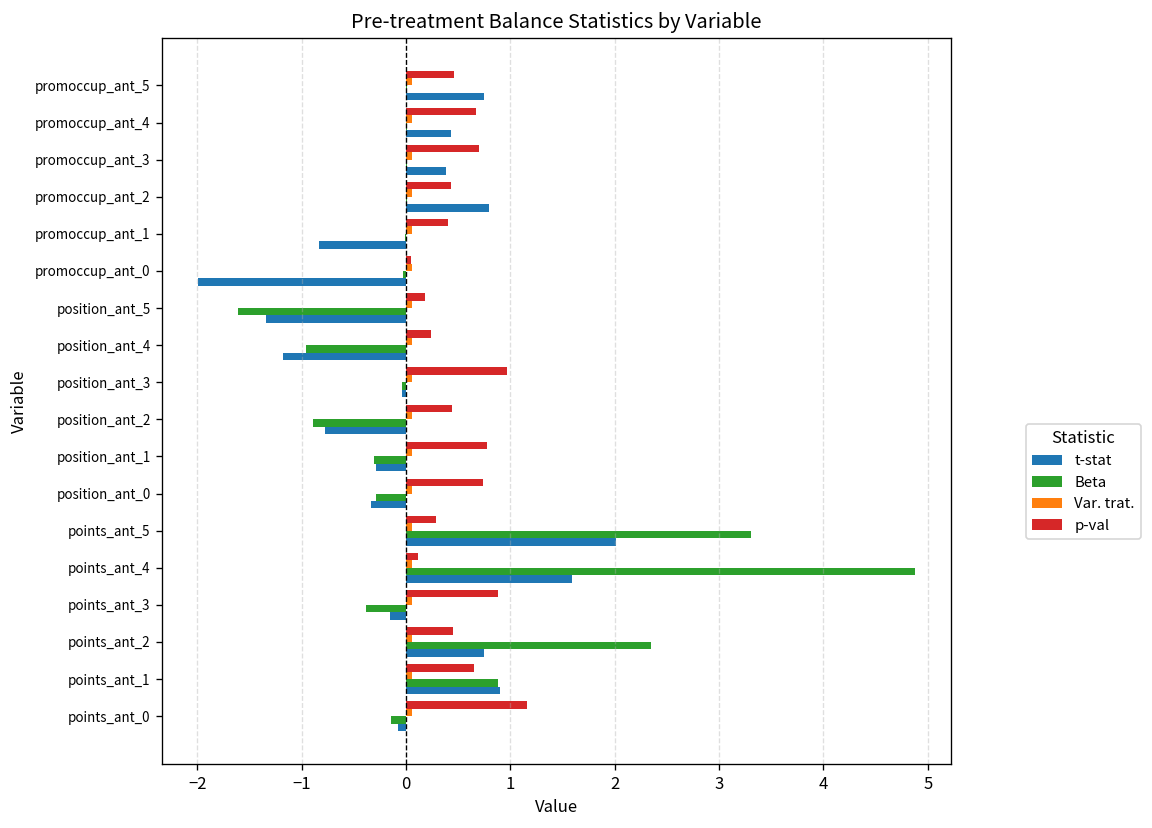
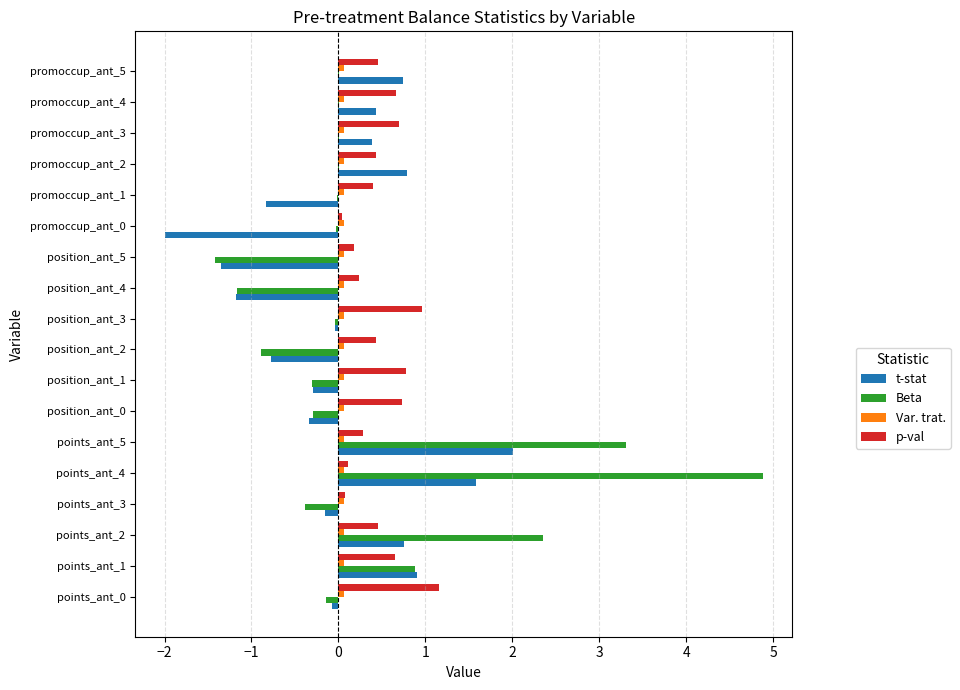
  {
    "t-stat": {
      "promoccup_ant_5": 0.7,
      "promoccup_ant_4": 0.4,
      "promoccup_ant_3": 0.4,
      "promoccup_ant_2": 0.8,
      "promoccup_ant_1": -0.8,
      "promoccup_ant_0": -2.0,
      "position_ant_5": -1.3,
      "position_ant_4": -1.2,
      "position_ant_3": 0.0,
      "position_ant_2": -0.8,
      "position_ant_1": -0.3,
      "position_ant_0": -0.3,
      "points_ant_5": 2.0,
      "points_ant_4": 1.6,
      "points_ant_3": -0.2,
      "points_ant_2": 0.8,
      "points_ant_1": 0.9,
      "points_ant_0": -0.1
    },
    "Beta": {
      "promoccup_ant_0": 0.0,
-     "position_ant_5": -1.6,
-     "position_ant_4": -1.0,
+     "position_ant_5": -1.4,
+     "position_ant_4": -1.2,
      "position_ant_3": 0.0,
      "position_ant_2": -0.9,
      "position_ant_1": -0.3,
      "position_ant_0": -0.3,
      "points_ant_5": 3.3,
      "points_ant_4": 4.9,
      "points_ant_3": -0.4,
      "points_ant_2": 2.3,
      "points_ant_1": 0.9,
      "points_ant_0": -0.1
    },
    "Var. trat.": {
      "promoccup_ant_5": 0.1,
      "promoccup_ant_4": 0.1,
      "promoccup_ant_3": 0.1,
      "promoccup_ant_2": 0.1,
      "promoccup_ant_1": 0.1,
      "promoccup_ant_0": 0.1,
      "position_ant_5": 0.1,
      "position_ant_4": 0.1,
      "position_ant_3": 0.1,
      "position_ant_2": 0.1,
      "position_ant_1": 0.1,
      "position_ant_0": 0.1,
      "points_ant_5": 0.1,
      "points_ant_4": 0.1,
      "points_ant_3": 0.1,
      "points_ant_2": 0.1,
      "points_ant_1": 0.1,
      "points_ant_0": 0.1
    },
    "p-val": {
      "promoccup_ant_5": 0.5,
      "promoccup_ant_4": 0.7,
      "promoccup_ant_3": 0.7,
      "promoccup_ant_2": 0.4,
      "promoccup_ant_1": 0.4,
      "promoccup_ant_0": 0.0,
      "position_ant_5": 0.2,
      "position_ant_4": 0.2,
      "position_ant_3": 1.0,
      "position_ant_2": 0.4,
      "position_ant_1": 0.8,
      "position_ant_0": 0.7,
      "points_ant_5": 0.3,
      "points_ant_4": 0.1,
-     "points_ant_3": 0.9,
+     "points_ant_3": 0.1,
      "points_ant_2": 0.5,
      "points_ant_1": 0.7,
      "points_ant_0": 1.2
    }
  }
